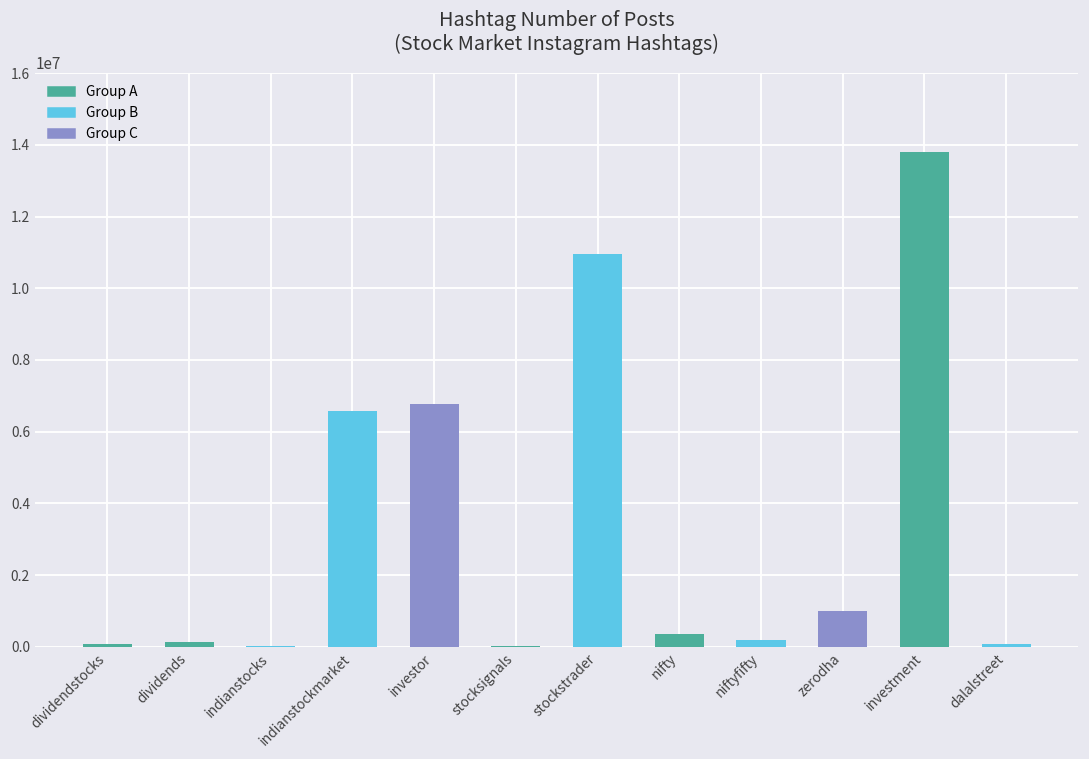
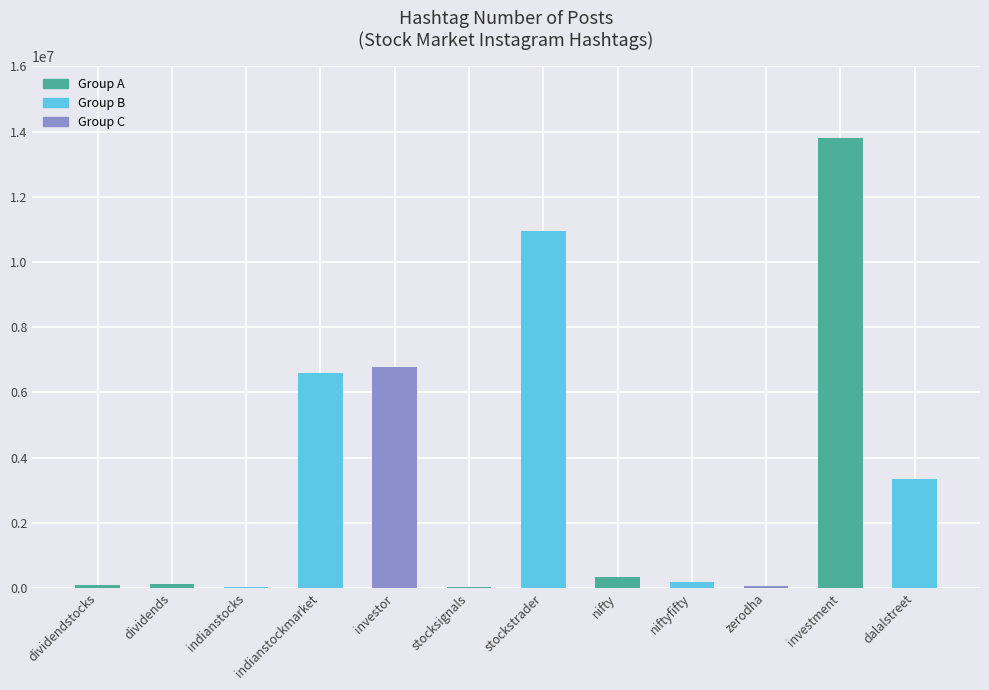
  {
    "dividendstocks": 100000,
    "dividends": 100000,
    "indianstockmarket": 6600000,
    "investor": 6800000,
    "stockstrader": 10900000,
    "nifty": 300000,
    "niftyfifty": 200000,
-   "zerodha": 1000000,
+   "zerodha": 0,
    "investment": 13800000,
-   "dalalstreet": 100000
+   "dalalstreet": 3300000
  }
